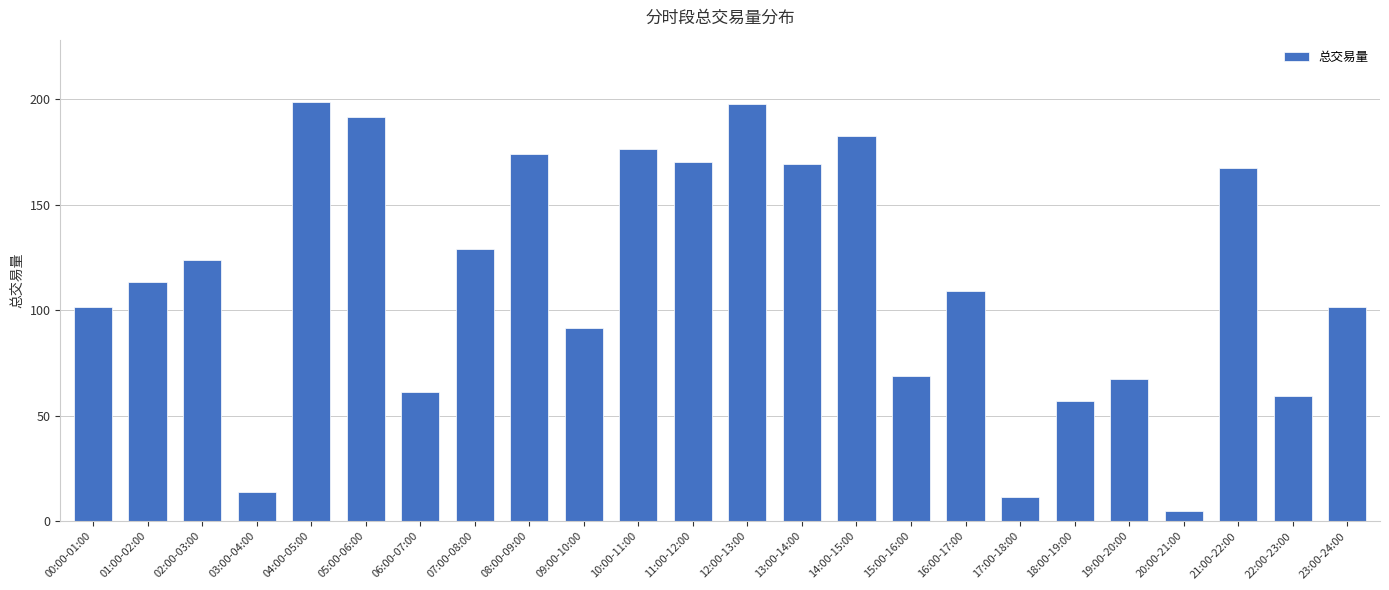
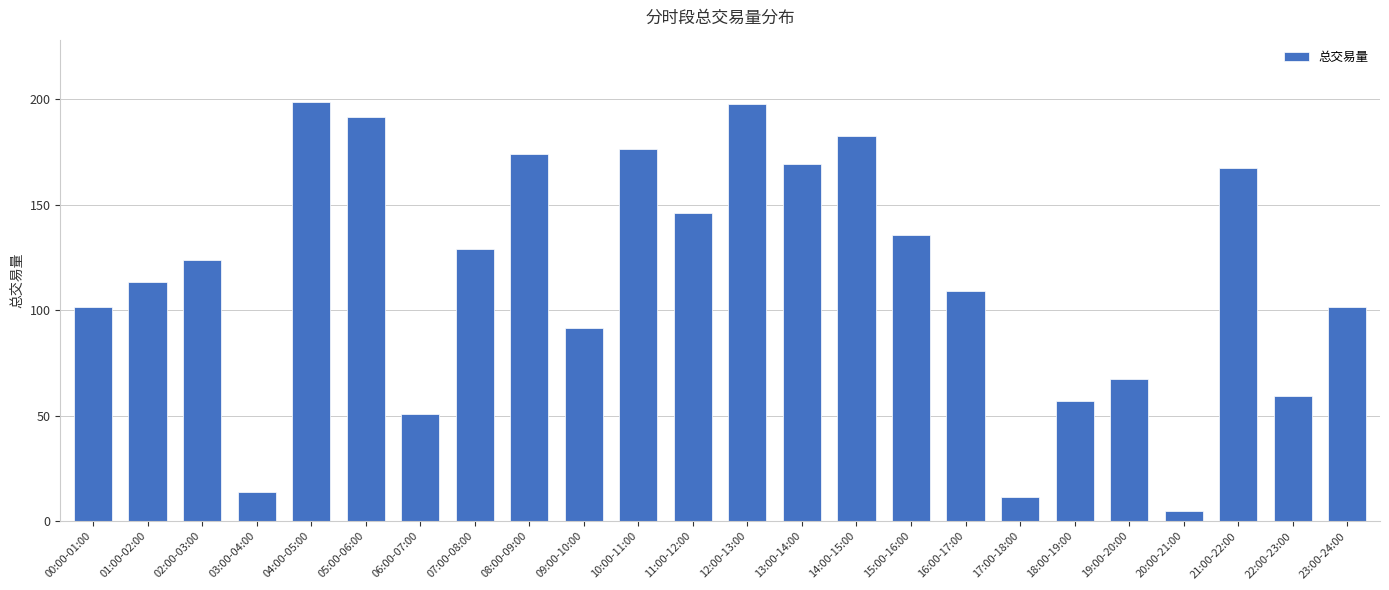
  {
    "00:00-01:00": 102,
    "01:00-02:00": 113,
    "02:00-03:00": 124,
    "03:00-04:00": 14,
    "04:00-05:00": 198,
    "05:00-06:00": 192,
-   "06:00-07:00": 61,
+   "06:00-07:00": 51,
    "07:00-08:00": 129,
    "08:00-09:00": 174,
    "09:00-10:00": 91,
    "10:00-11:00": 176,
-   "11:00-12:00": 170,
+   "11:00-12:00": 146,
    "12:00-13:00": 198,
    "13:00-14:00": 169,
    "14:00-15:00": 182,
-   "15:00-16:00": 69,
+   "15:00-16:00": 136,
    "16:00-17:00": 109,
    "17:00-18:00": 11,
    "18:00-19:00": 57,
    "19:00-20:00": 68,
    "20:00-21:00": 5,
    "21:00-22:00": 167,
    "22:00-23:00": 59,
    "23:00-24:00": 101
  }
